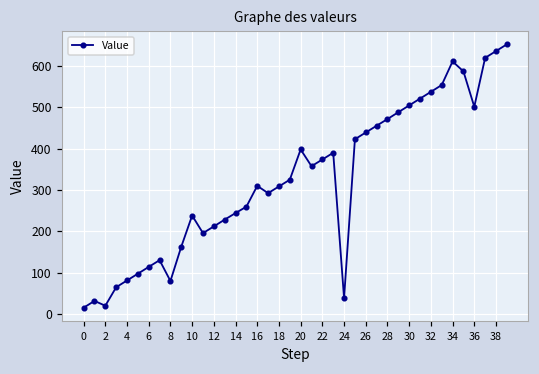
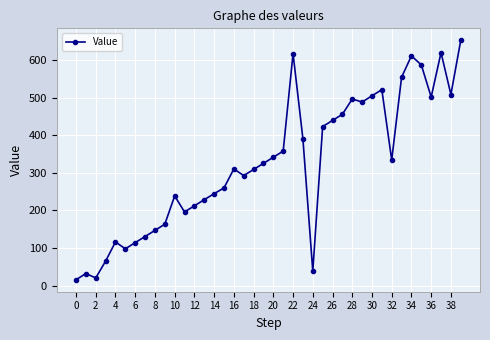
  {
    "0": 20,
    "2": 20,
-   "4": 80,
+   "4": 120,
    "6": 110,
-   "8": 80,
+   "8": 150,
    "10": 240,
    "12": 210,
    "14": 240,
    "16": 310,
    "18": 310,
-   "20": 400,
-   "22": 370,
+   "20": 340,
+   "22": 620,
    "24": 40,
    "26": 440,
-   "28": 470,
+   "28": 500,
    "30": 500,
-   "32": 540,
+   "32": 330,
    "34": 610,
    "36": 500,
-   "38": 640
+   "38": 510
  }
